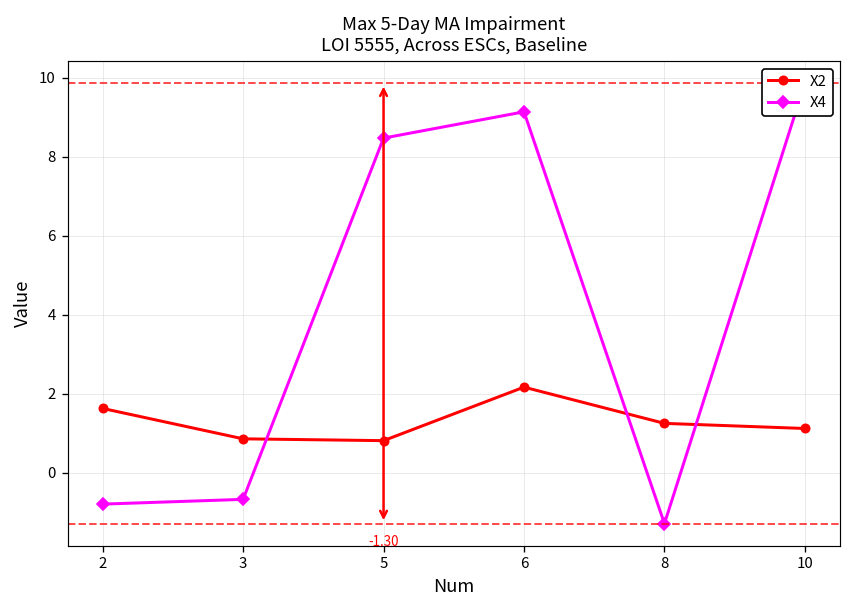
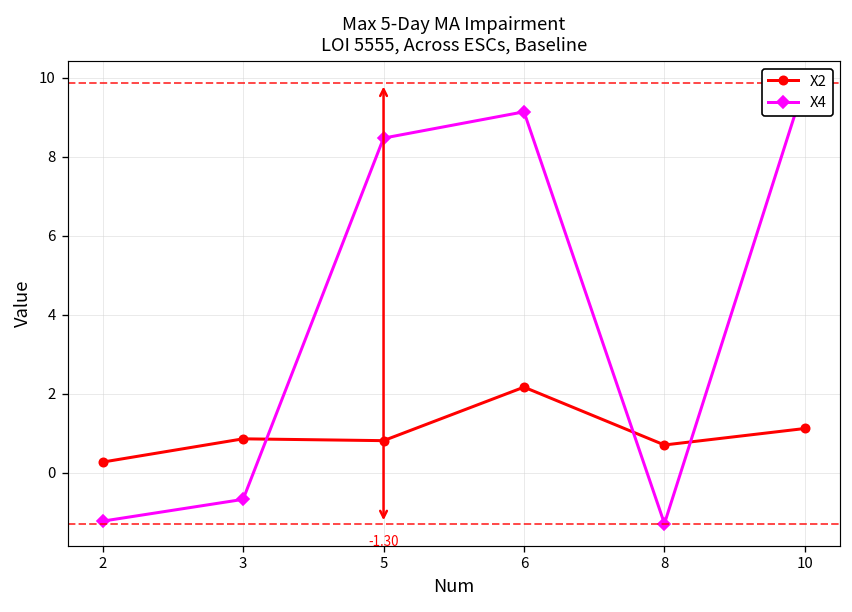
  {
    "X2": {
-     "2": 1.6,
+     "2": 0.3,
      "3": 0.9,
      "5": 0.8,
      "6": 2.2,
-     "8": 1.2,
+     "8": 0.7,
      "10": 1.1
    },
    "X4": {
-     "2": -0.8,
+     "2": -1.2,
      "3": -0.7,
      "5": 8.5,
      "6": 9.1,
      "8": -1.3
    }
  }
